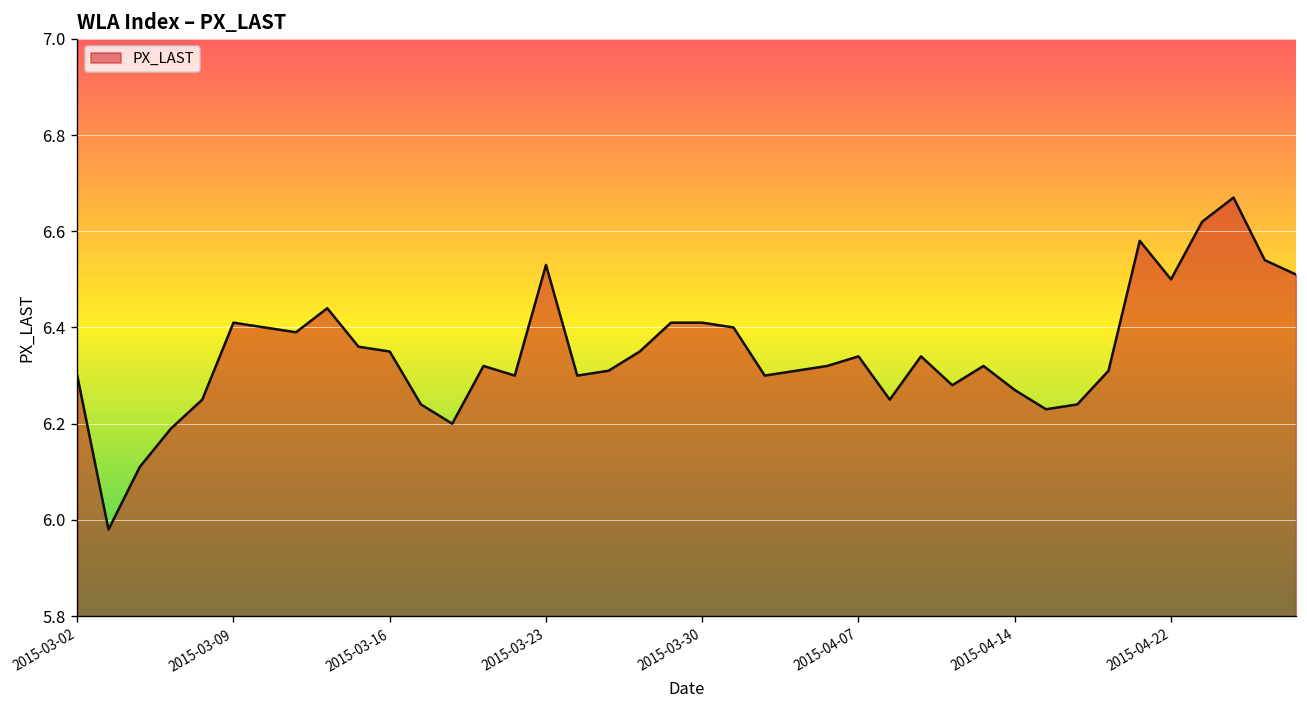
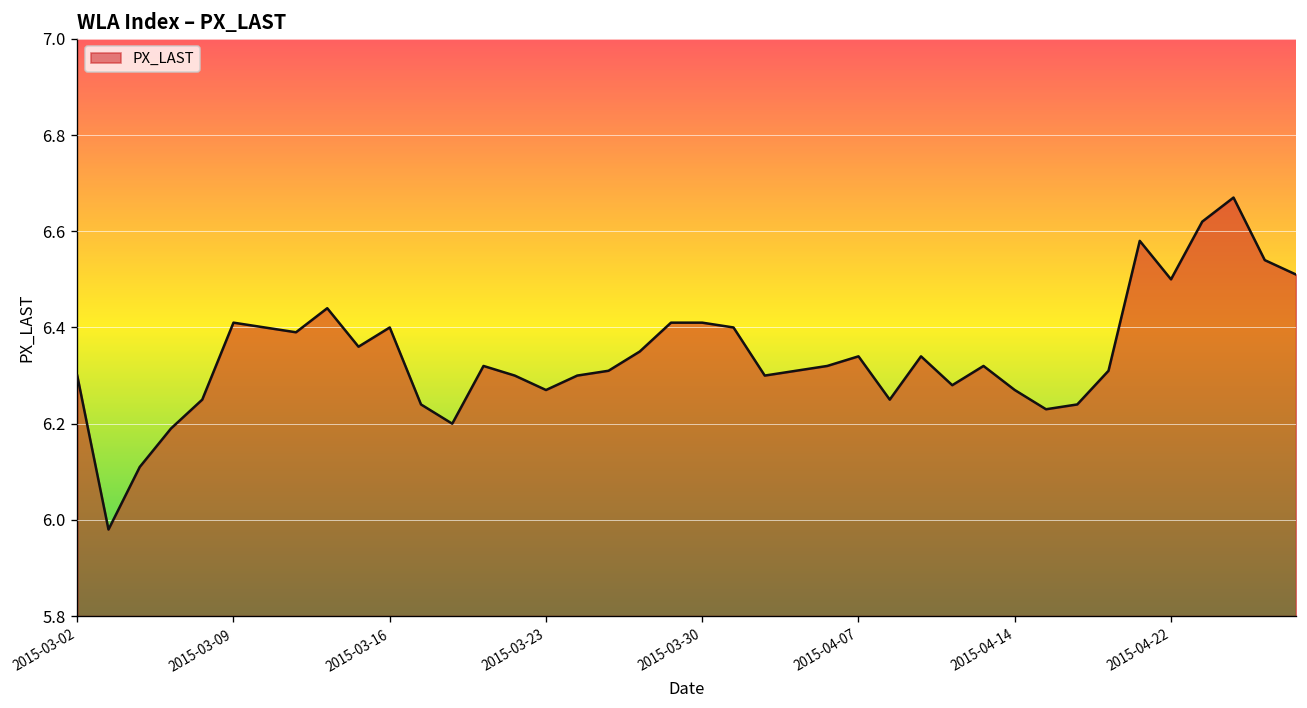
  {
    "2015-03-02": 6.30,
    "2015-03-09": 6.41,
-   "2015-03-16": 6.35,
-   "2015-03-23": 6.53,
+   "2015-03-16": 6.40,
+   "2015-03-23": 6.27,
    "2015-03-30": 6.41,
    "2015-04-07": 6.34,
    "2015-04-14": 6.27,
    "2015-04-22": 6.50
  }
